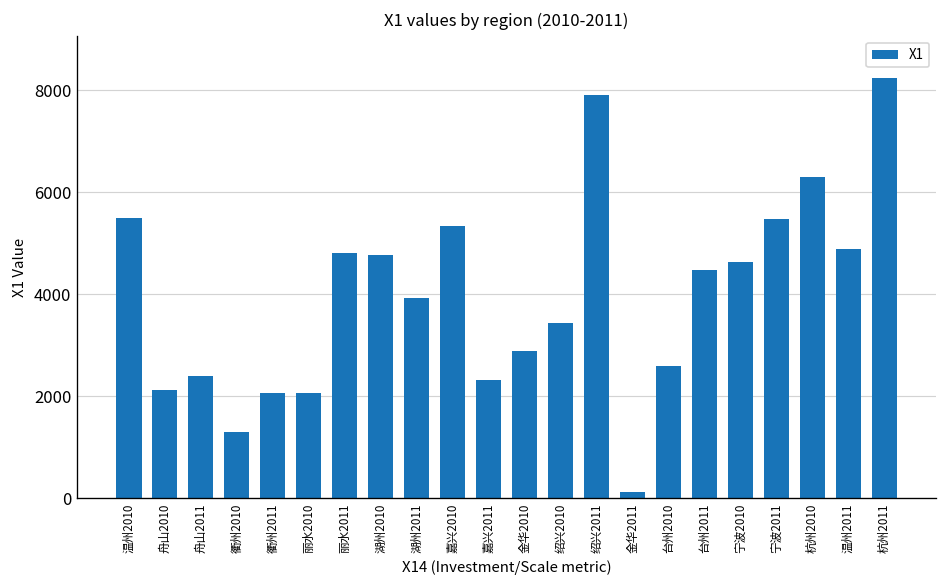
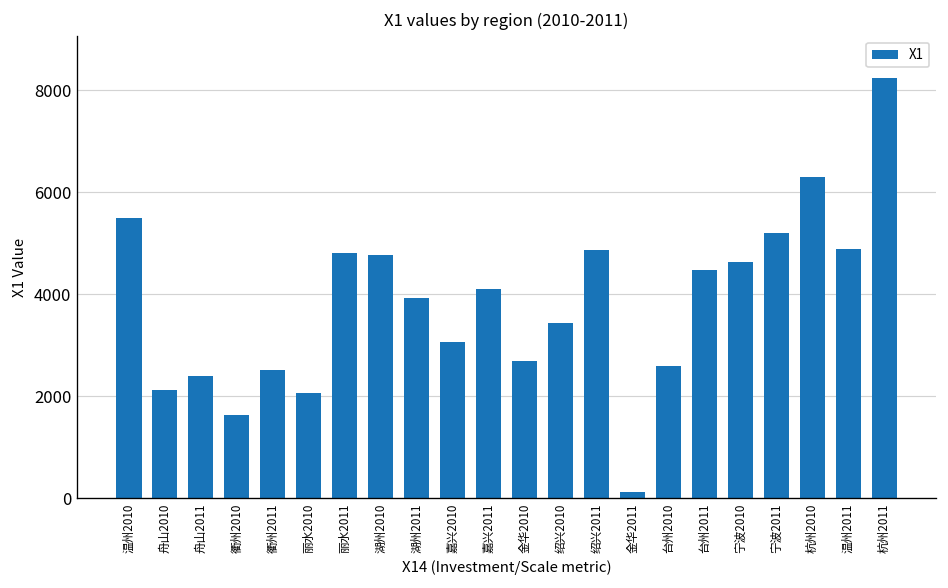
  {
    "温州2010": 5500,
    "舟山2010": 2100,
    "舟山2011": 2400,
-   "衢州2010": 1300,
-   "衢州2011": 2100,
+   "衢州2010": 1600,
+   "衢州2011": 2500,
    "丽水2010": 2100,
    "丽水2011": 4800,
    "湖州2010": 4800,
    "湖州2011": 3900,
-   "嘉兴2010": 5300,
-   "嘉兴2011": 2300,
-   "金华2010": 2900,
+   "嘉兴2010": 3100,
+   "嘉兴2011": 4100,
+   "金华2010": 2700,
    "绍兴2010": 3400,
-   "绍兴2011": 7900,
+   "绍兴2011": 4900,
    "金华2011": 100,
    "台州2010": 2600,
    "台州2011": 4500,
    "宁波2010": 4600,
-   "宁波2011": 5500,
+   "宁波2011": 5200,
    "杭州2010": 6300,
    "温州2011": 4900,
    "杭州2011": 8200
  }
